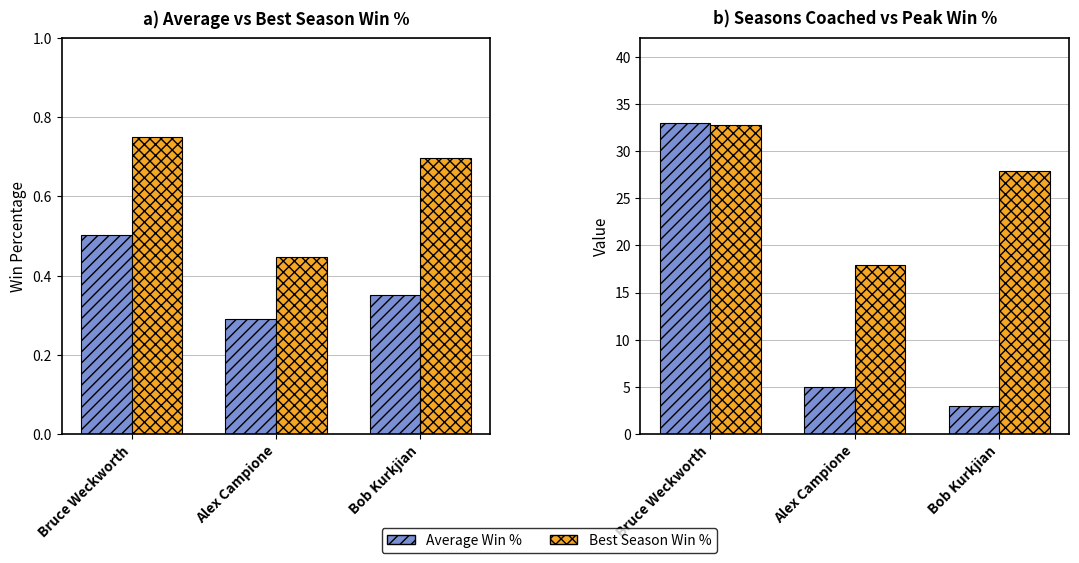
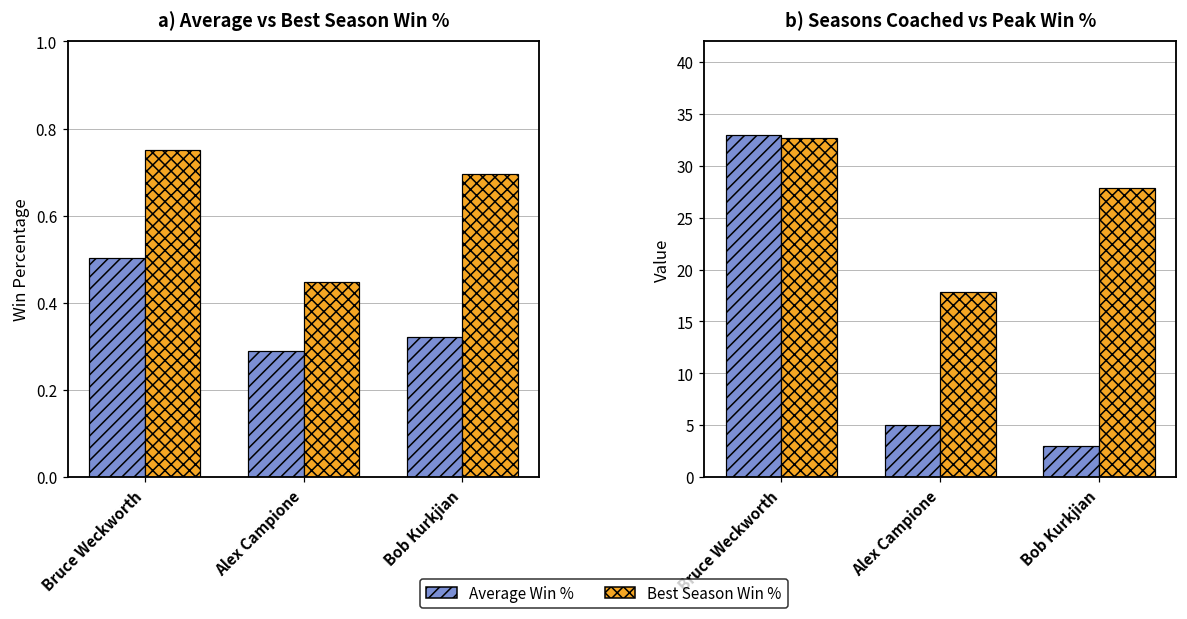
  {
    "a) Average vs Best Season Win %": {
      "Average Win %": {
        "Bruce Weckworth": 0.50,
        "Alex Campione": 0.29,
-       "Bob Kurkjian": 0.35
+       "Bob Kurkjian": 0.32
      },
      "Best Season Win %": {
        "Bruce Weckworth": 0.75,
        "Alex Campione": 0.45,
        "Bob Kurkjian": 0.70
      }
    }
  }
